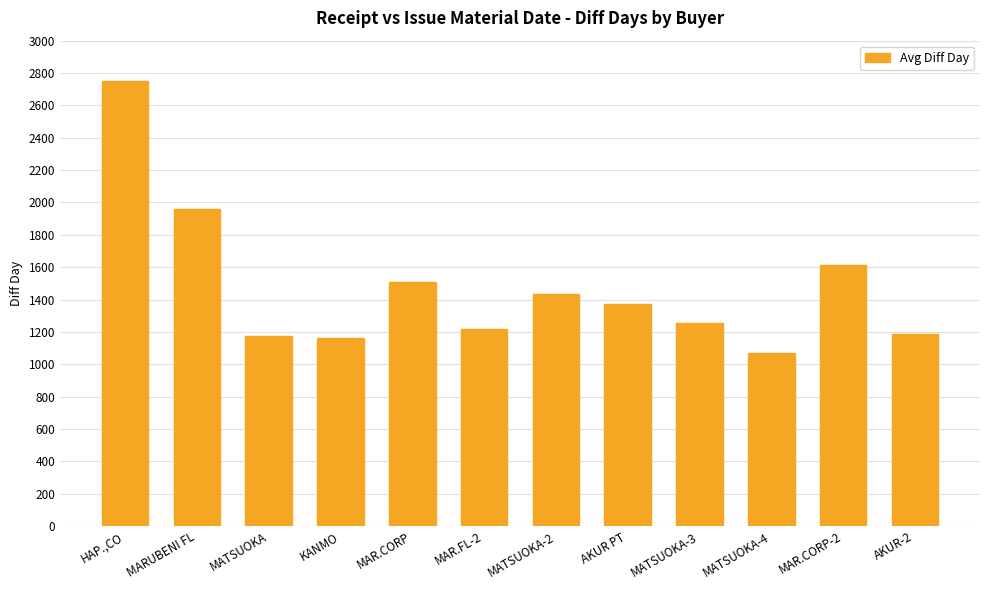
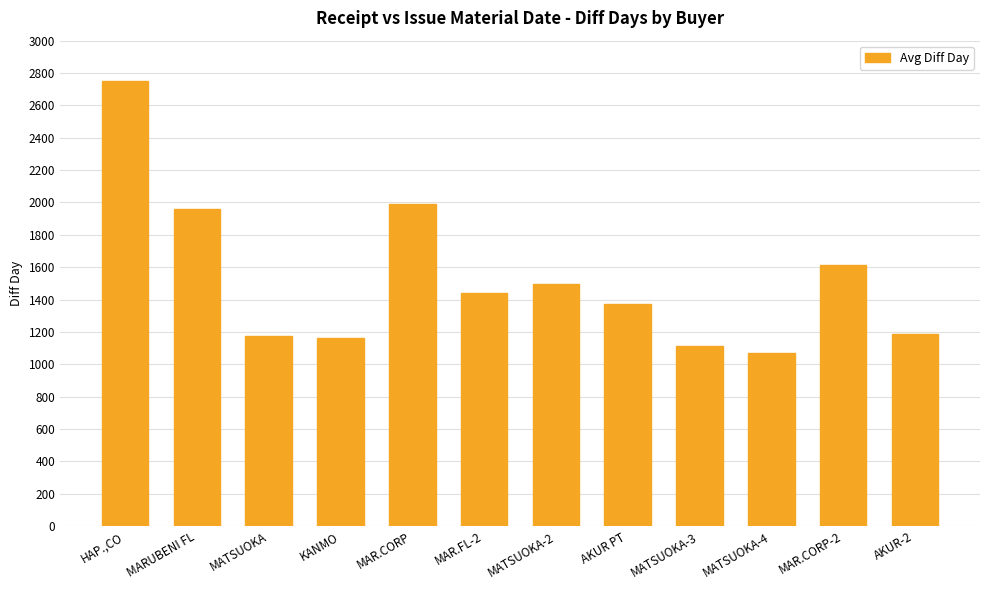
  {
    "HAP.,CO": 2750,
    "MARUBENI FL": 1960,
    "MATSUOKA": 1170,
    "KANMO": 1160,
-   "MAR.CORP": 1510,
-   "MAR.FL-2": 1220,
-   "MATSUOKA-2": 1430,
+   "MAR.CORP": 1990,
+   "MAR.FL-2": 1440,
+   "MATSUOKA-2": 1500,
    "AKUR PT": 1370,
-   "MATSUOKA-3": 1250,
+   "MATSUOKA-3": 1120,
    "MATSUOKA-4": 1070,
    "MAR.CORP-2": 1610,
    "AKUR-2": 1190
  }
